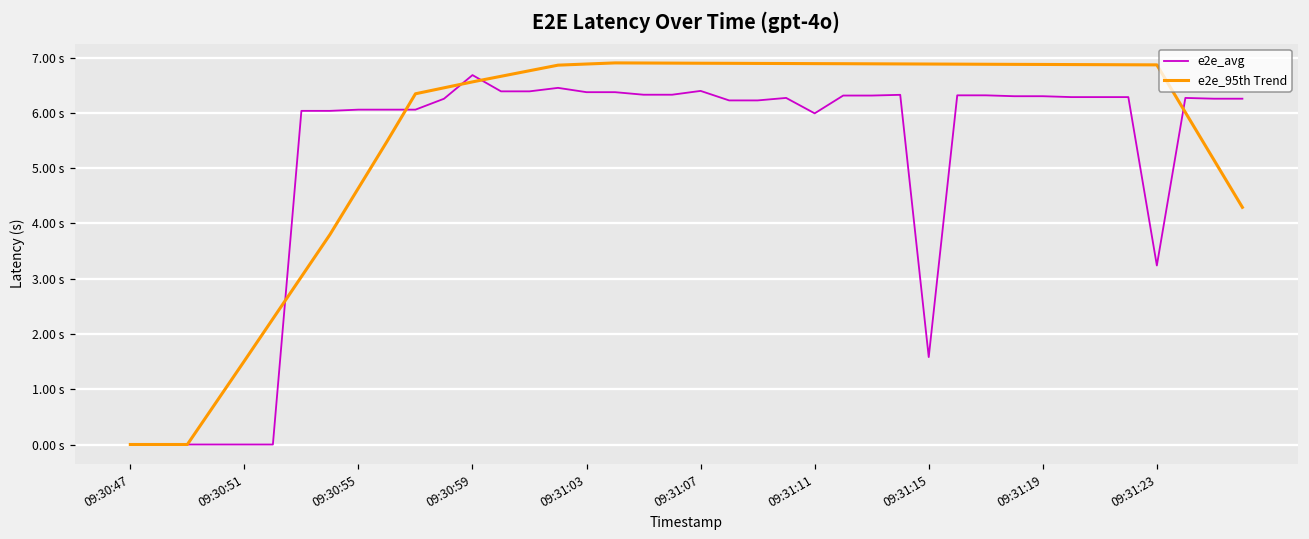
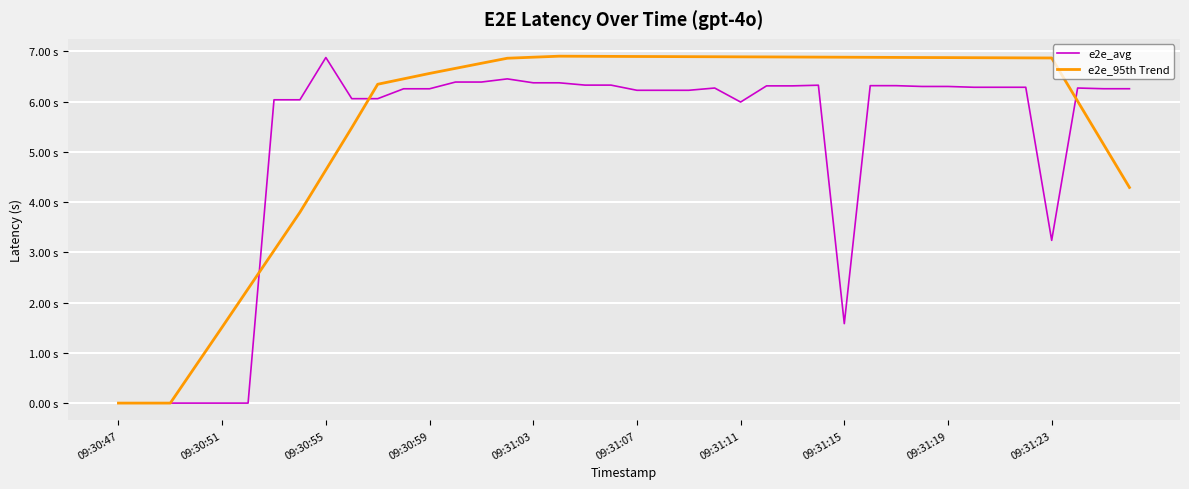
  {
    "e2e_avg": {
      "09:30:51": "0.0 s",
-     "09:30:55": "6.1 s",
-     "09:30:59": "6.7 s",
+     "09:30:55": "6.9 s",
+     "09:30:59": "6.3 s",
      "09:31:03": "6.4 s",
-     "09:31:07": "6.4 s",
+     "09:31:07": "6.2 s",
      "09:31:11": "6.0 s",
      "09:31:15": "1.6 s",
      "09:31:19": "6.3 s",
      "09:31:23": "3.2 s"
    },
    "e2e_95th Trend": {
      "09:30:51": "1.5 s",
      "09:30:55": "4.6 s",
      "09:30:59": "6.6 s",
      "09:31:03": "6.9 s",
      "09:31:07": "6.9 s",
      "09:31:11": "6.9 s",
      "09:31:15": "6.9 s",
      "09:31:19": "6.9 s",
      "09:31:23": "6.9 s"
    }
  }
